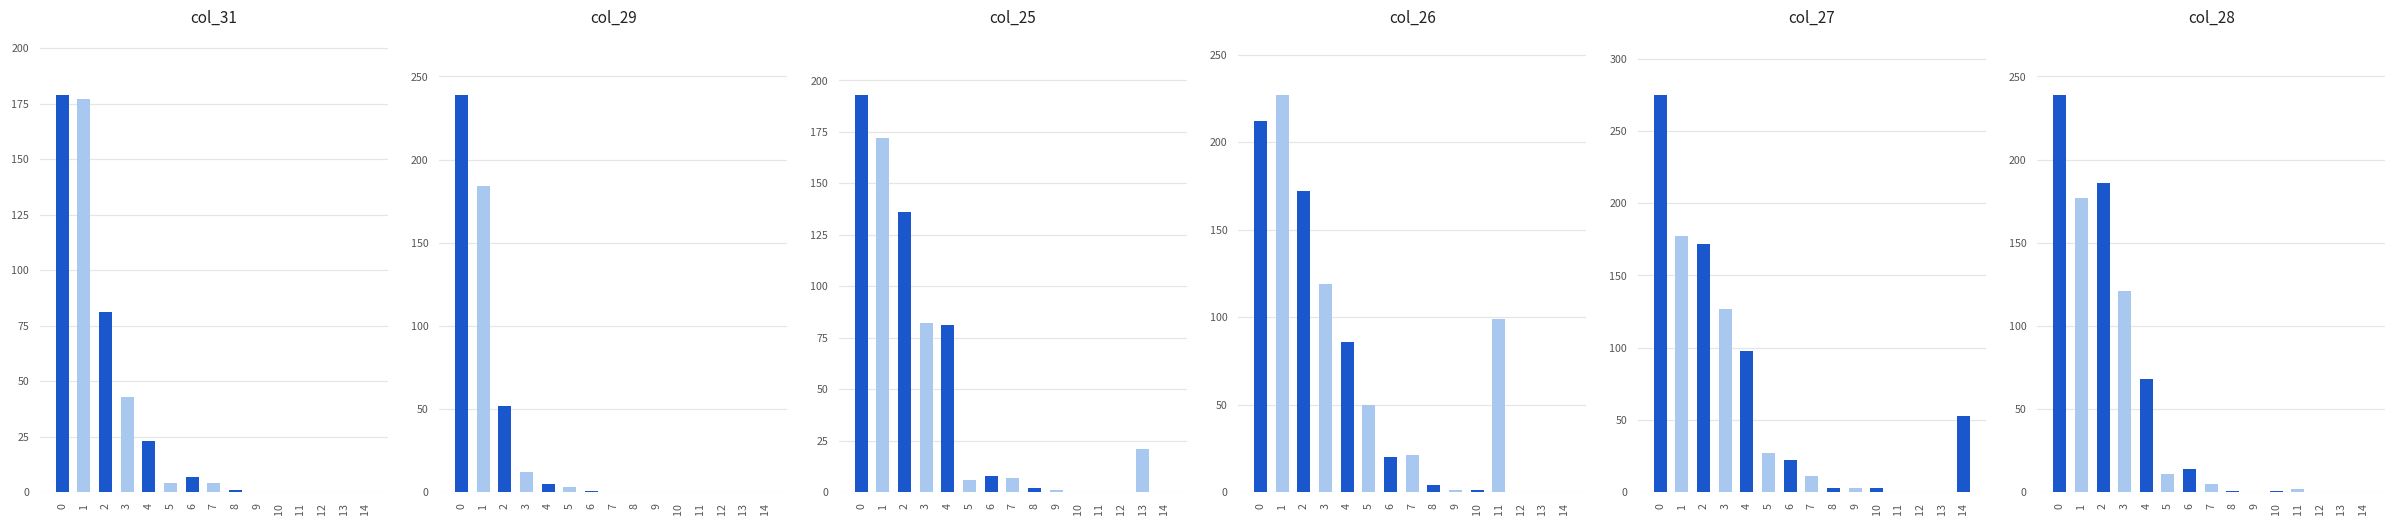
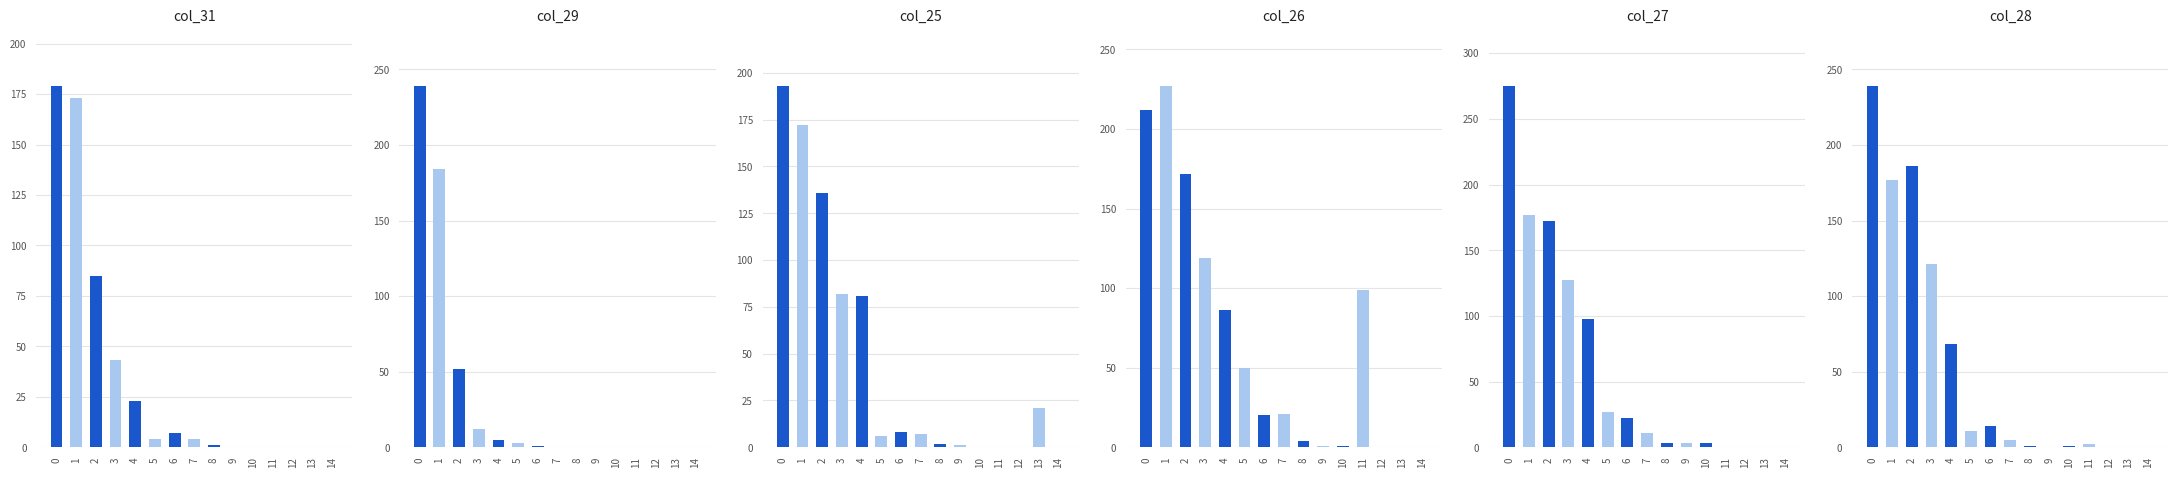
  {
    "col_31": {
      "0": 179,
-     "1": 177,
-     "2": 81,
+     "1": 173,
+     "2": 85,
      "3": 43,
      "4": 23,
      "5": 4,
      "6": 7,
      "7": 4,
      "9": 0,
      "10": 0,
      "11": 0,
      "12": 0,
      "13": 0,
      "14": 0
    },
    "col_29": {
      "0": 239,
      "1": 184,
      "2": 52,
      "3": 12,
      "4": 5,
      "5": 3,
      "7": 0,
      "8": 0,
      "9": 0,
      "10": 0,
      "11": 0,
      "12": 0,
      "13": 0,
      "14": 0
    },
    "col_25": {
      "0": 193,
      "1": 172,
      "2": 136,
      "3": 82,
      "4": 81,
      "5": 6,
      "6": 8,
      "7": 7,
      "8": 2,
      "10": 0,
      "11": 0,
      "12": 0,
      "13": 21,
      "14": 0
    },
    "col_26": {
      "0": 212,
      "1": 227,
      "2": 172,
      "3": 119,
      "4": 86,
      "5": 50,
      "6": 20,
      "7": 21,
      "8": 4,
      "11": 99,
      "12": 0,
      "13": 0,
      "14": 0
    },
    "col_27": {
      "0": 275,
      "1": 177,
      "2": 172,
      "3": 127,
      "4": 98,
      "5": 27,
      "6": 22,
      "7": 11,
      "8": 3,
      "9": 3,
      "10": 3,
      "11": 0,
      "12": 0,
      "13": 0,
-     "14": 53
+     "14": 0
    },
    "col_28": {
      "0": 239,
      "1": 177,
      "2": 186,
      "3": 121,
      "4": 68,
      "5": 11,
      "6": 14,
      "7": 5,
      "9": 0,
      "11": 2,
      "12": 0,
      "13": 0,
      "14": 0
    }
  }
